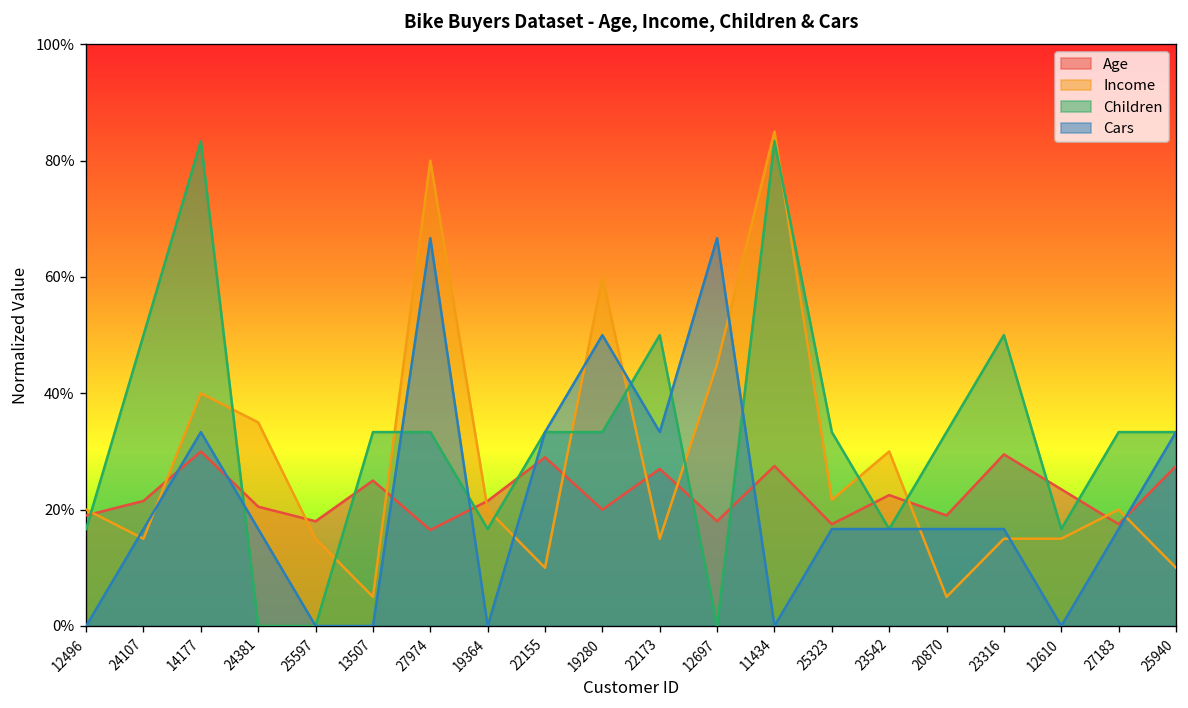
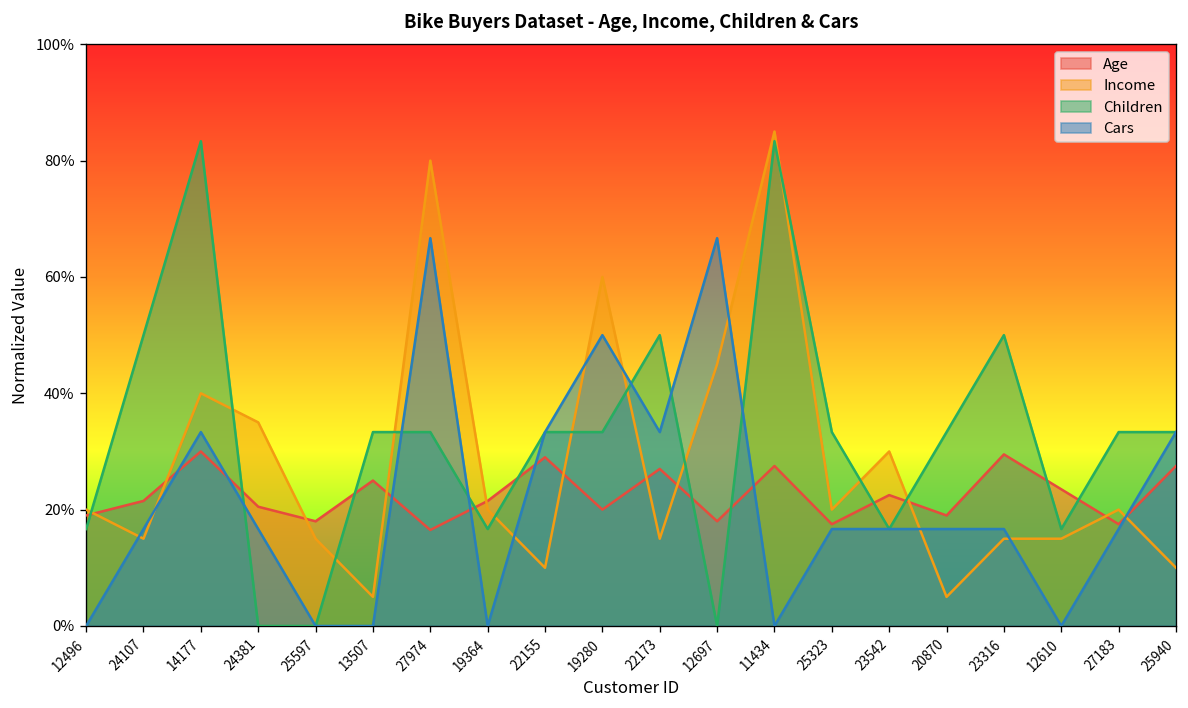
  {
    "Age": {
      "12496": "19%",
      "24107": "22%",
      "14177": "30%",
      "24381": "21%",
      "25597": "18%",
      "13507": "25%",
      "27974": "17%",
      "19364": "22%",
      "22155": "29%",
      "19280": "20%",
      "22173": "27%",
      "12697": "18%",
      "11434": "28%",
      "25323": "18%",
      "23542": "23%",
      "20870": "19%",
      "23316": "30%",
      "12610": "24%",
      "27183": "18%",
      "25940": "28%"
    },
    "Income": {
      "12496": "20%",
      "24107": "15%",
      "14177": "40%",
      "24381": "35%",
      "25597": "15%",
      "13507": "5%",
      "27974": "80%",
      "19364": "20%",
      "22155": "10%",
      "19280": "60%",
      "22173": "15%",
      "12697": "45%",
      "11434": "85%",
-     "25323": "22%",
+     "25323": "20%",
      "23542": "30%",
      "20870": "5%",
      "23316": "15%",
      "12610": "15%",
      "27183": "20%",
      "25940": "10%"
    },
    "Children": {
      "12496": "17%",
      "24107": "50%",
      "14177": "83%",
      "24381": "0%",
      "13507": "33%",
      "27974": "33%",
      "19364": "17%",
      "19280": "33%",
      "22173": "50%",
      "12697": "0%",
      "11434": "83%",
      "25323": "33%",
      "20870": "33%",
      "23316": "50%",
      "12610": "17%",
      "27183": "33%"
    },
    "Cars": {
      "12496": "0%",
      "24107": "17%",
      "14177": "33%",
      "24381": "17%",
      "13507": "0%",
      "27974": "67%",
      "19364": "0%",
      "19280": "50%",
      "22173": "33%",
      "12697": "67%",
      "11434": "0%",
      "25323": "17%",
      "20870": "17%",
      "23316": "17%",
      "12610": "0%",
      "27183": "17%"
    }
  }
